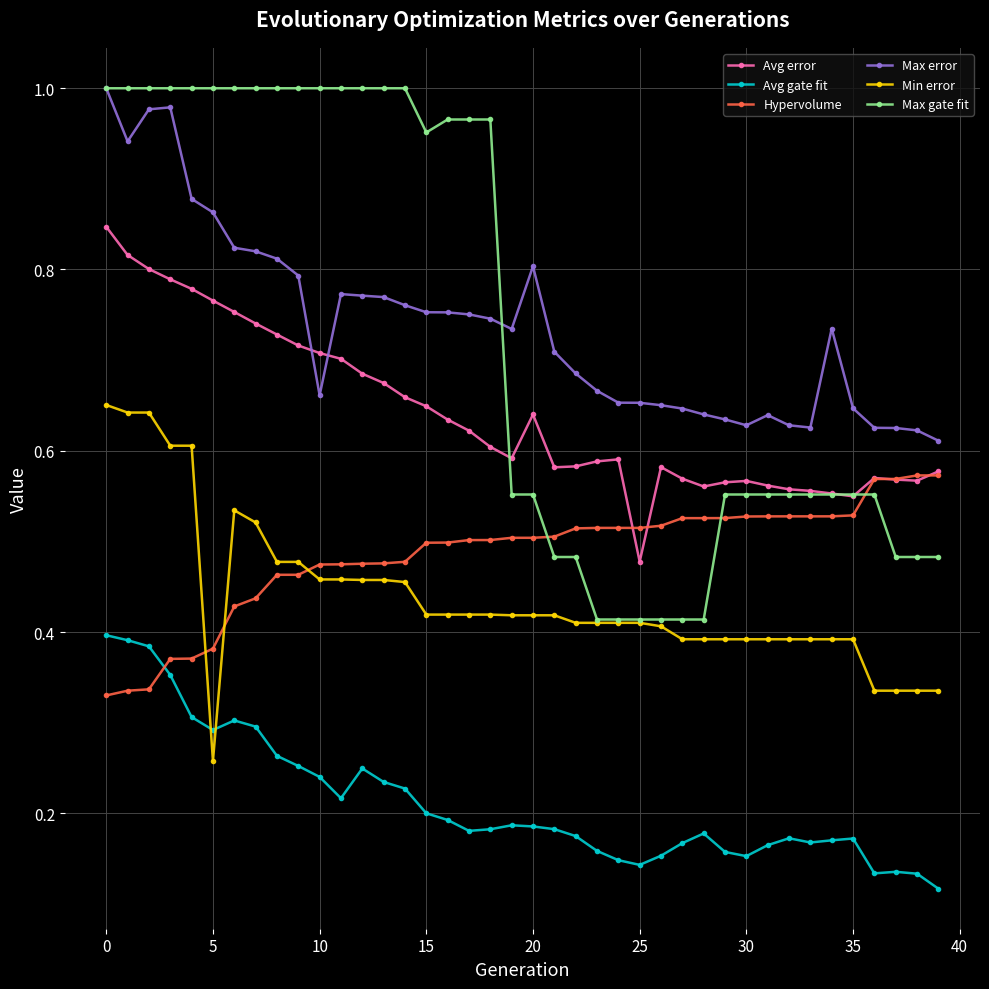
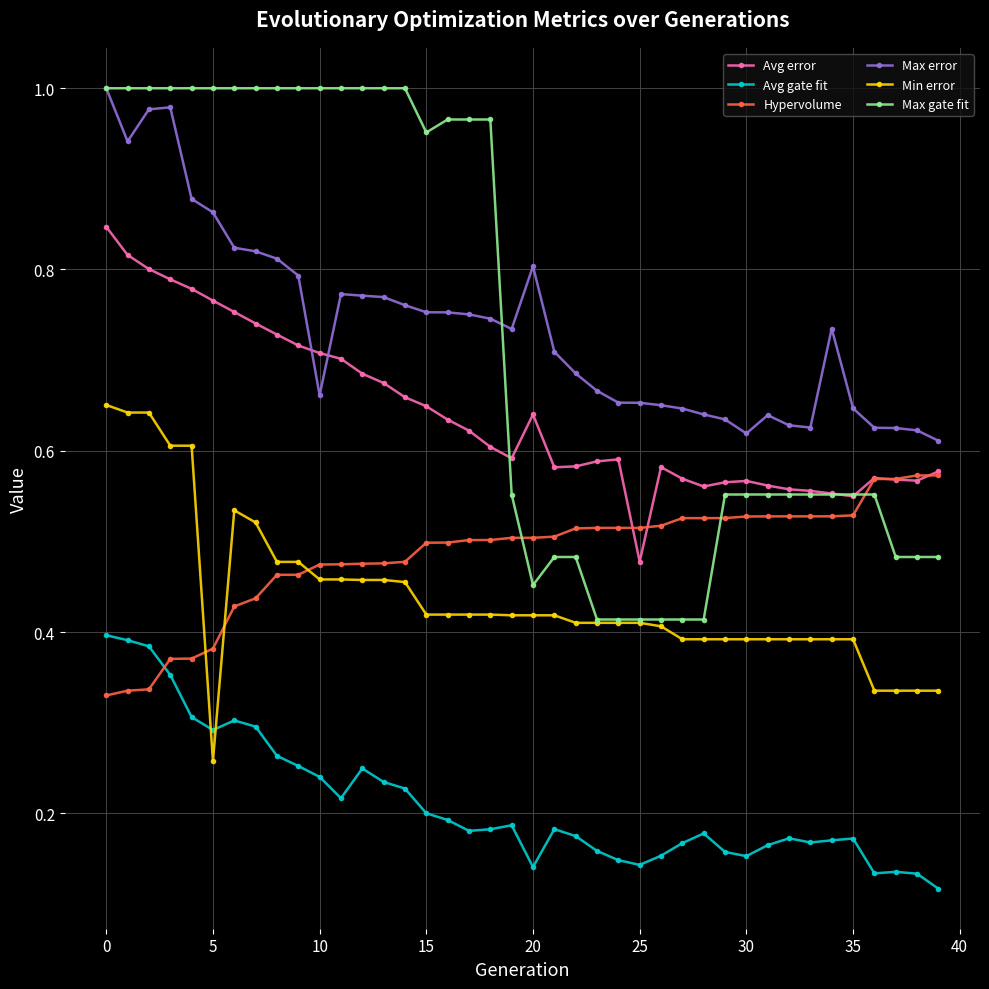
  {
    "Avg error": {
      "0": 0.85,
      "5": 0.77,
      "10": 0.71,
      "15": 0.65,
      "20": 0.64,
      "25": 0.48,
      "30": 0.57
    },
    "Avg gate fit": {
      "0": 0.40,
      "5": 0.29,
      "10": 0.24,
      "15": 0.20,
-     "20": 0.19,
+     "20": 0.14,
      "25": 0.14,
      "30": 0.15,
      "35": 0.17
    },
    "Hypervolume": {
      "0": 0.33,
      "5": 0.38,
      "10": 0.47,
      "15": 0.50,
      "20": 0.50,
      "25": 0.51,
      "30": 0.53,
      "35": 0.53
    },
    "Max error": {
      "5": 0.86,
      "10": 0.66,
      "15": 0.75,
      "20": 0.80,
      "25": 0.65,
-     "30": 0.63,
+     "30": 0.62,
      "35": 0.65
    },
    "Min error": {
      "0": 0.65,
      "5": 0.26,
      "10": 0.46,
      "15": 0.42,
      "20": 0.42,
      "25": 0.41,
      "30": 0.39,
      "35": 0.39
    },
    "Max gate fit": {
      "5": 1.00,
      "10": 1.00,
      "15": 0.95,
-     "20": 0.55,
+     "20": 0.45,
      "25": 0.41,
      "30": 0.55
    }
  }
